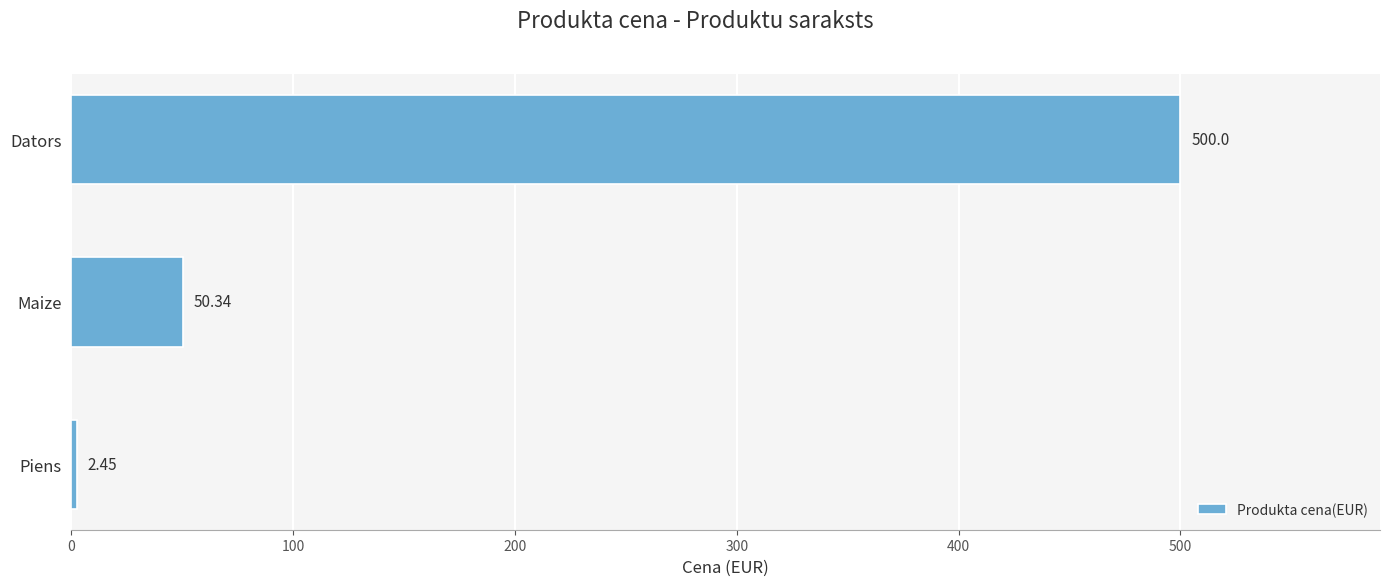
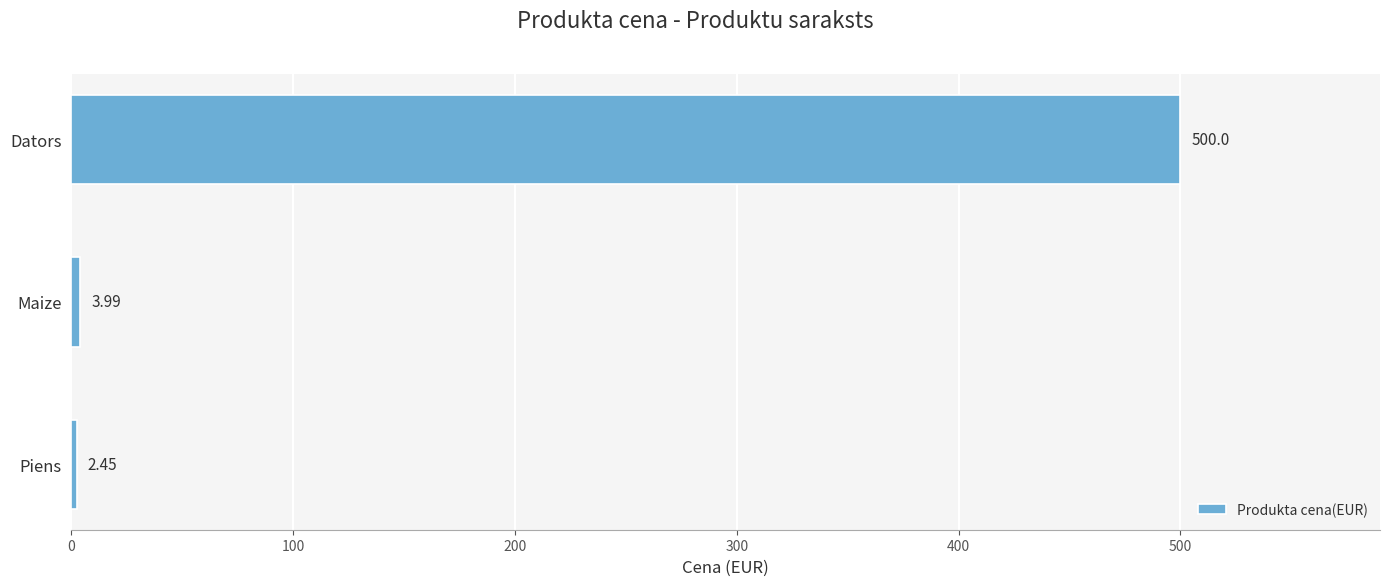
  {
    "Dators": 500.0,
-   "Maize": 50.34,
+   "Maize": 3.99,
    "Piens": 2.45
  }
